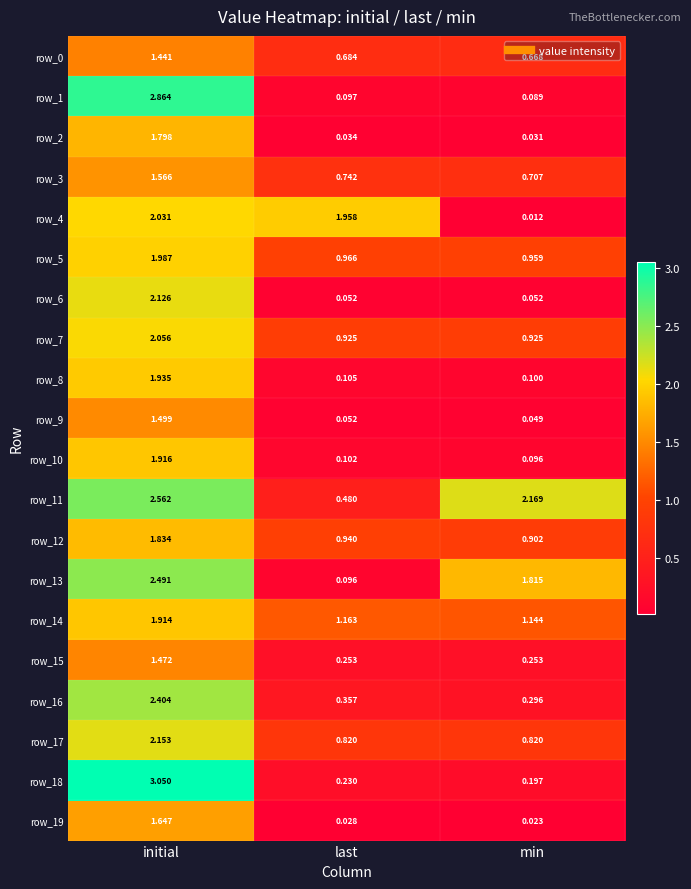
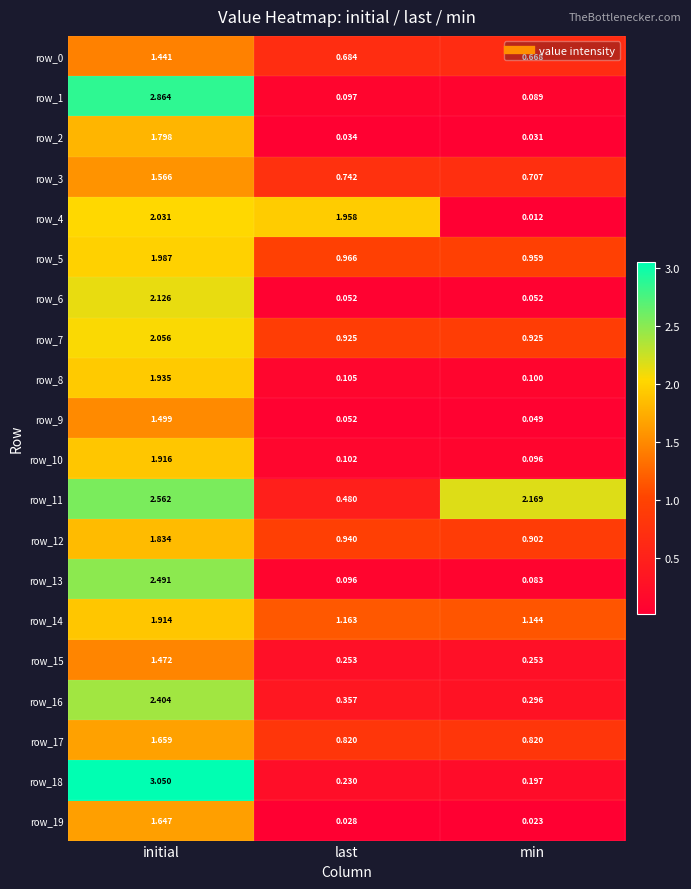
  {
    "row_0": {
      "initial": 1.441,
      "last": 0.684
    },
    "row_1": {
      "initial": 2.864,
      "last": 0.097,
      "min": 0.089
    },
    "row_2": {
      "initial": 1.798,
      "last": 0.034,
      "min": 0.031
    },
    "row_3": {
      "initial": 1.566,
      "last": 0.742,
      "min": 0.707
    },
    "row_4": {
      "initial": 2.031,
      "last": 1.958,
      "min": 0.012
    },
    "row_5": {
      "initial": 1.987,
      "last": 0.966,
      "min": 0.959
    },
    "row_6": {
      "initial": 2.126,
      "last": 0.052,
      "min": 0.052
    },
    "row_7": {
      "initial": 2.056,
      "last": 0.925,
      "min": 0.925
    },
    "row_8": {
      "initial": 1.935,
      "last": 0.105,
      "min": 0.100
    },
    "row_9": {
      "initial": 1.499,
      "last": 0.052,
      "min": 0.049
    },
    "row_10": {
      "initial": 1.916,
      "last": 0.102,
      "min": 0.096
    },
    "row_11": {
      "initial": 2.562,
      "last": 0.480,
      "min": 2.169
    },
    "row_12": {
      "initial": 1.834,
      "last": 0.940,
      "min": 0.902
    },
    "row_13": {
      "initial": 2.491,
      "last": 0.096,
-     "min": 1.815
+     "min": 0.083
    },
    "row_14": {
      "initial": 1.914,
      "last": 1.163,
      "min": 1.144
    },
    "row_15": {
      "initial": 1.472,
      "last": 0.253,
      "min": 0.253
    },
    "row_16": {
      "initial": 2.404,
      "last": 0.357,
      "min": 0.296
    },
    "row_17": {
-     "initial": 2.153,
+     "initial": 1.659,
      "last": 0.820,
      "min": 0.820
    },
    "row_18": {
      "initial": 3.050,
      "last": 0.230,
      "min": 0.197
    },
    "row_19": {
      "initial": 1.647,
      "last": 0.028,
      "min": 0.023
    }
  }
